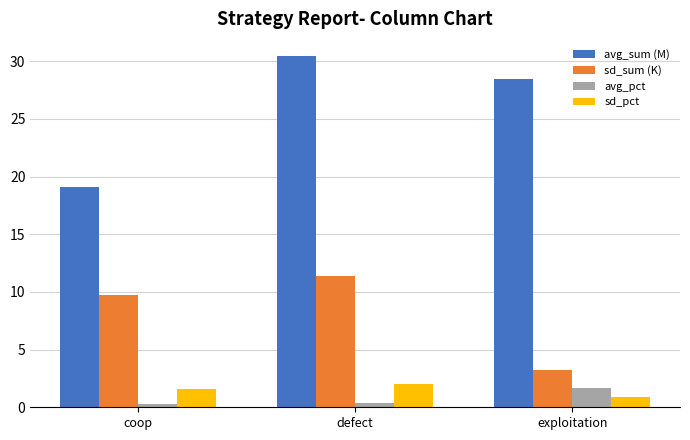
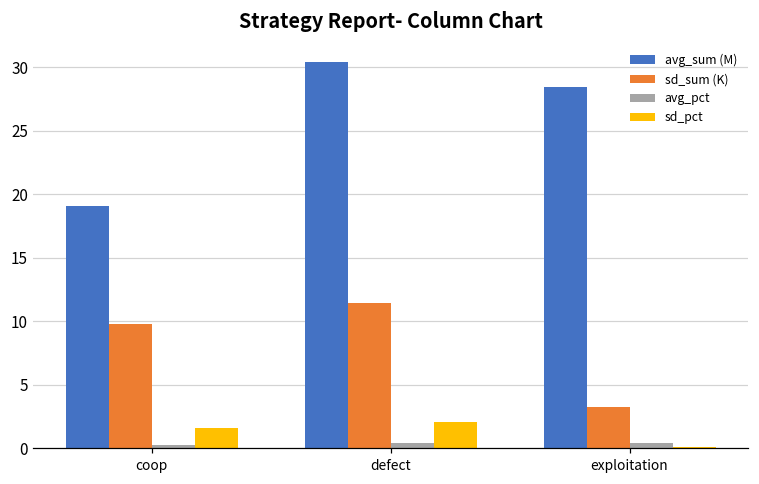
  {
    "avg_sum (M)": {
      "coop": 19.1,
      "defect": 30.4,
      "exploitation": 28.5
    },
    "sd_sum (K)": {
      "coop": 9.8,
      "defect": 11.4,
      "exploitation": 3.2
    },
    "avg_pct": {
      "coop": 0.2,
      "defect": 0.4,
-     "exploitation": 1.7
+     "exploitation": 0.4
    },
    "sd_pct": {
      "coop": 1.6,
      "defect": 2.0,
-     "exploitation": 0.9
+     "exploitation": 0.0
    }
  }
